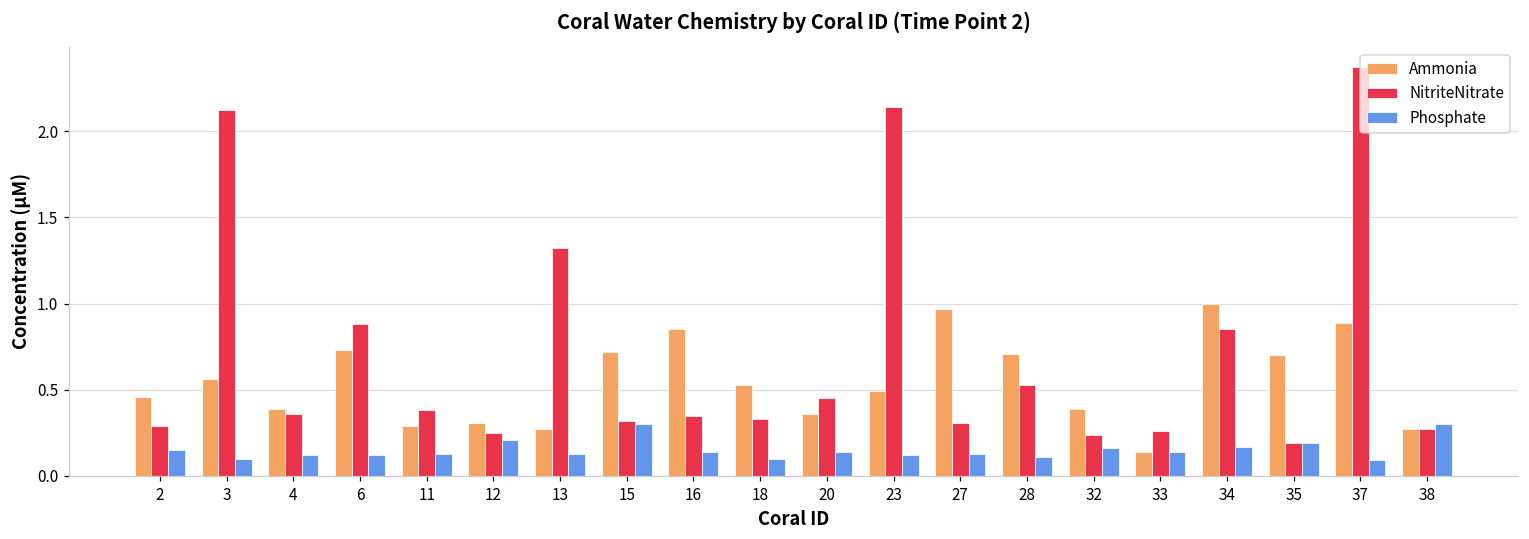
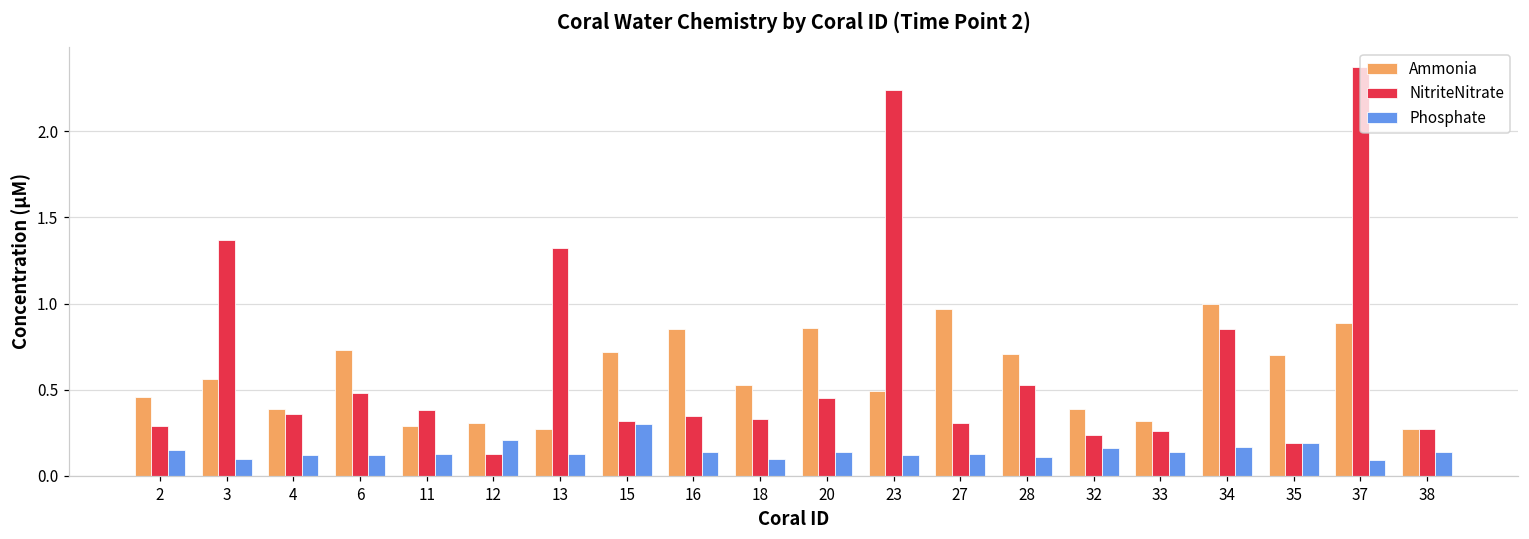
  {
    "Ammonia": {
      "2": 0.46,
      "3": 0.56,
      "4": 0.39,
      "6": 0.73,
      "11": 0.29,
      "12": 0.31,
      "13": 0.27,
      "15": 0.72,
      "16": 0.85,
      "18": 0.53,
-     "20": 0.36,
+     "20": 0.86,
      "23": 0.49,
      "27": 0.97,
      "28": 0.71,
      "32": 0.39,
-     "33": 0.14,
+     "33": 0.32,
      "34": 1.00,
      "35": 0.70,
      "37": 0.89,
      "38": 0.27
    },
    "NitriteNitrate": {
      "2": 0.29,
-     "3": 2.12,
+     "3": 1.37,
      "4": 0.36,
-     "6": 0.88,
+     "6": 0.48,
      "11": 0.38,
-     "12": 0.25,
+     "12": 0.13,
      "13": 1.32,
      "15": 0.32,
      "16": 0.35,
      "18": 0.33,
      "20": 0.45,
-     "23": 2.14,
+     "23": 2.24,
      "27": 0.31,
      "28": 0.53,
      "32": 0.24,
      "33": 0.26,
      "34": 0.85,
      "35": 0.19,
      "38": 0.27
    },
    "Phosphate": {
      "2": 0.15,
      "3": 0.10,
      "4": 0.12,
      "6": 0.12,
      "11": 0.13,
      "12": 0.21,
      "13": 0.13,
      "15": 0.30,
      "16": 0.14,
      "18": 0.10,
      "20": 0.14,
      "23": 0.12,
      "27": 0.13,
      "28": 0.11,
      "32": 0.16,
      "33": 0.14,
      "34": 0.17,
      "35": 0.19,
      "37": 0.09,
-     "38": 0.30
+     "38": 0.14
    }
  }
